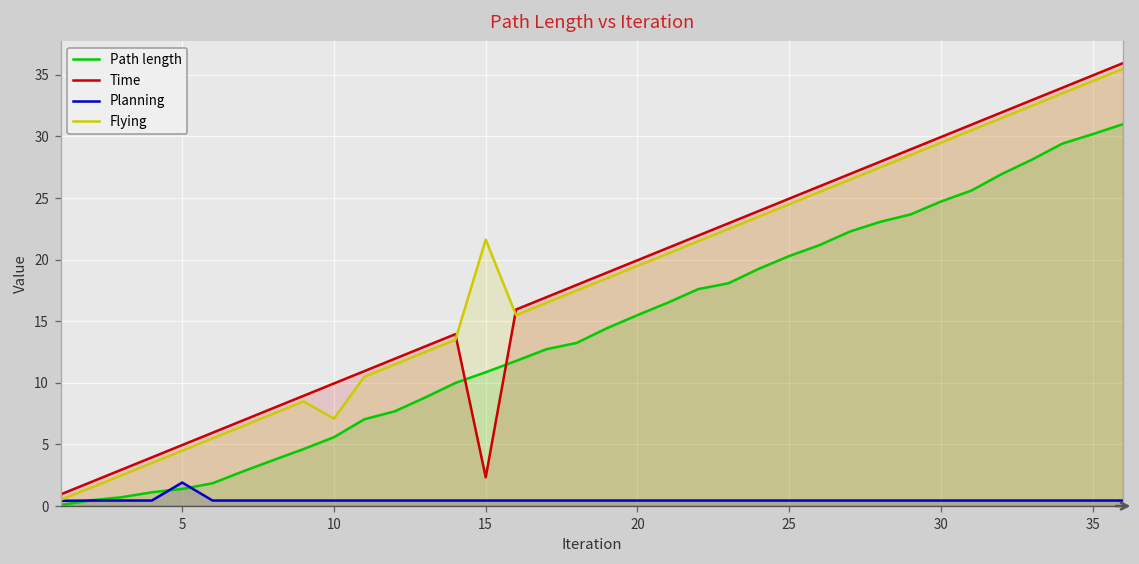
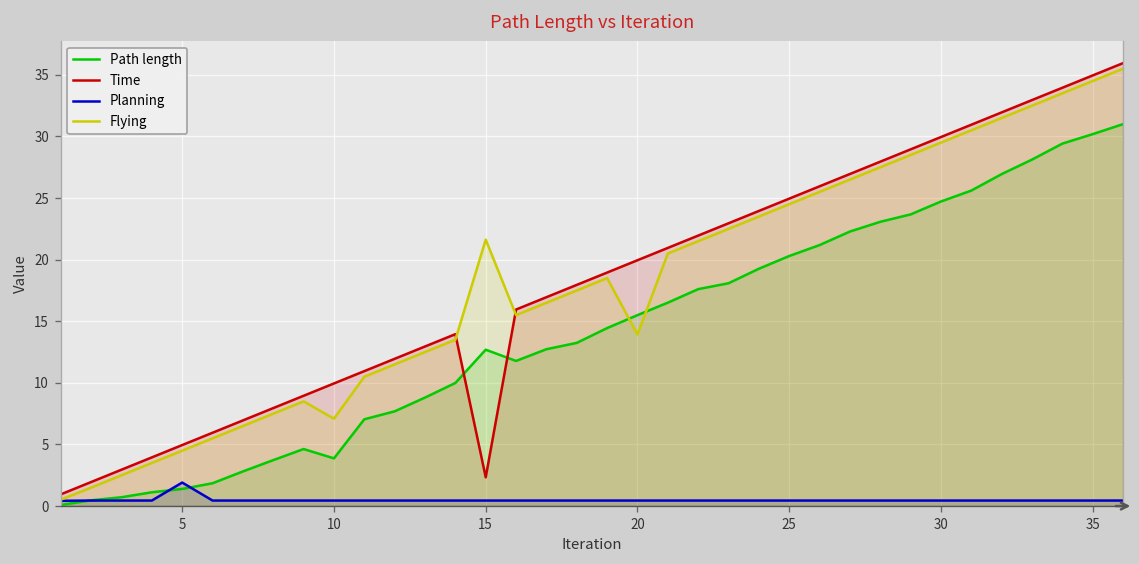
  {
    "Path length": {
      "5": 1.4,
-     "10": 5.6,
-     "15": 10.9,
+     "10": 3.9,
+     "15": 12.7,
      "20": 15.5,
      "25": 20.3,
      "30": 24.7,
      "35": 30.2
    },
    "Time": {
      "5": 5.0,
      "10": 10.0,
      "15": 2.3,
      "20": 20.0,
      "25": 25.0,
      "30": 30.0,
      "35": 35.0
    },
    "Planning": {
      "5": 1.9,
      "10": 0.4,
      "15": 0.4,
      "20": 0.4,
      "25": 0.4,
      "30": 0.4,
      "35": 0.4
    },
    "Flying": {
      "5": 4.5,
      "10": 7.1,
      "15": 21.6,
-     "20": 19.5,
+     "20": 13.9,
      "25": 24.5,
      "30": 29.5,
      "35": 34.5
    }
  }
